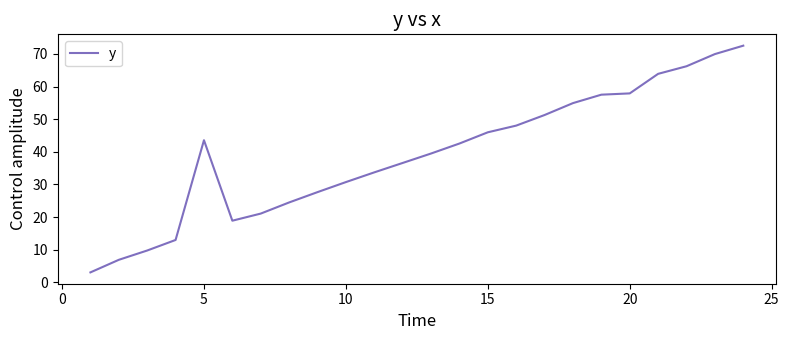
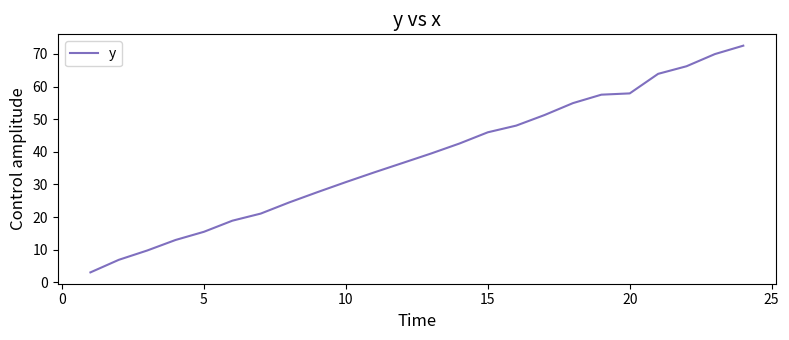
  {
-   "5": 44,
+   "5": 16,
    "10": 31,
    "15": 46,
    "20": 58
  }
